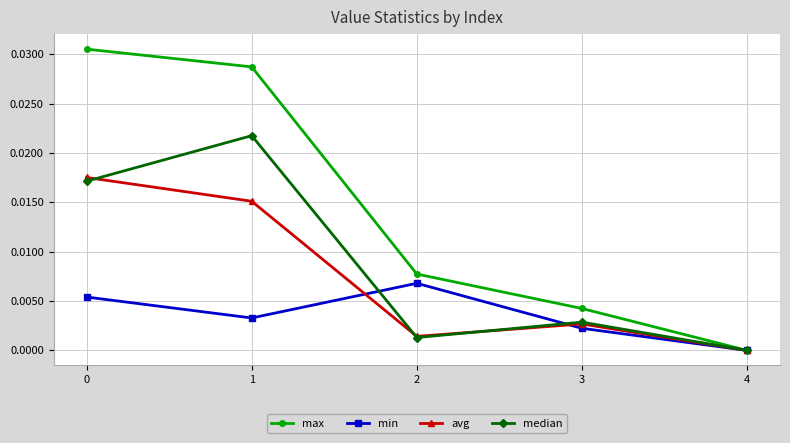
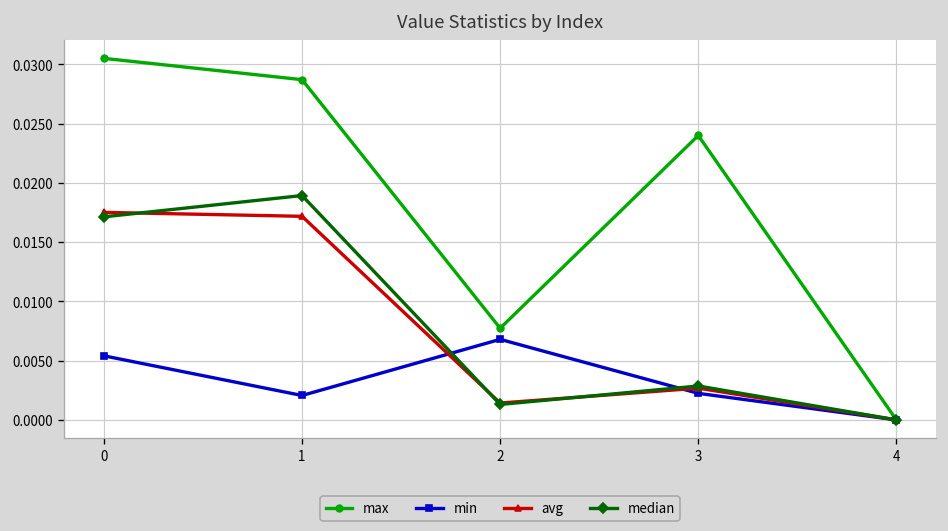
  {
    "max": {
      "0": 0.031,
      "1": 0.029,
      "2": 0.008,
-     "3": 0.004
+     "3": 0.024
    },
    "min": {
      "0": 0.005,
-     "1": 0.003,
+     "1": 0.002,
      "2": 0.007,
      "3": 0.002
    },
    "avg": {
      "0": 0.018,
-     "1": 0.015
+     "1": 0.017
    },
    "median": {
      "0": 0.017,
-     "1": 0.022
+     "1": 0.019
    }
  }
